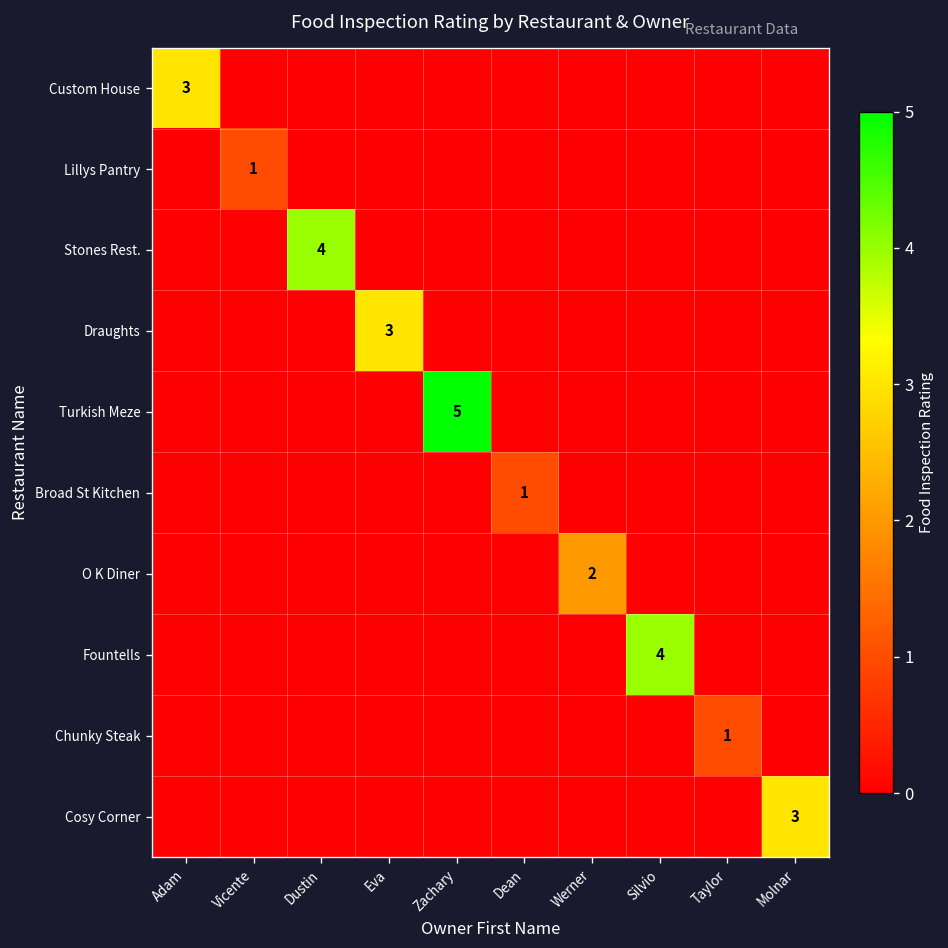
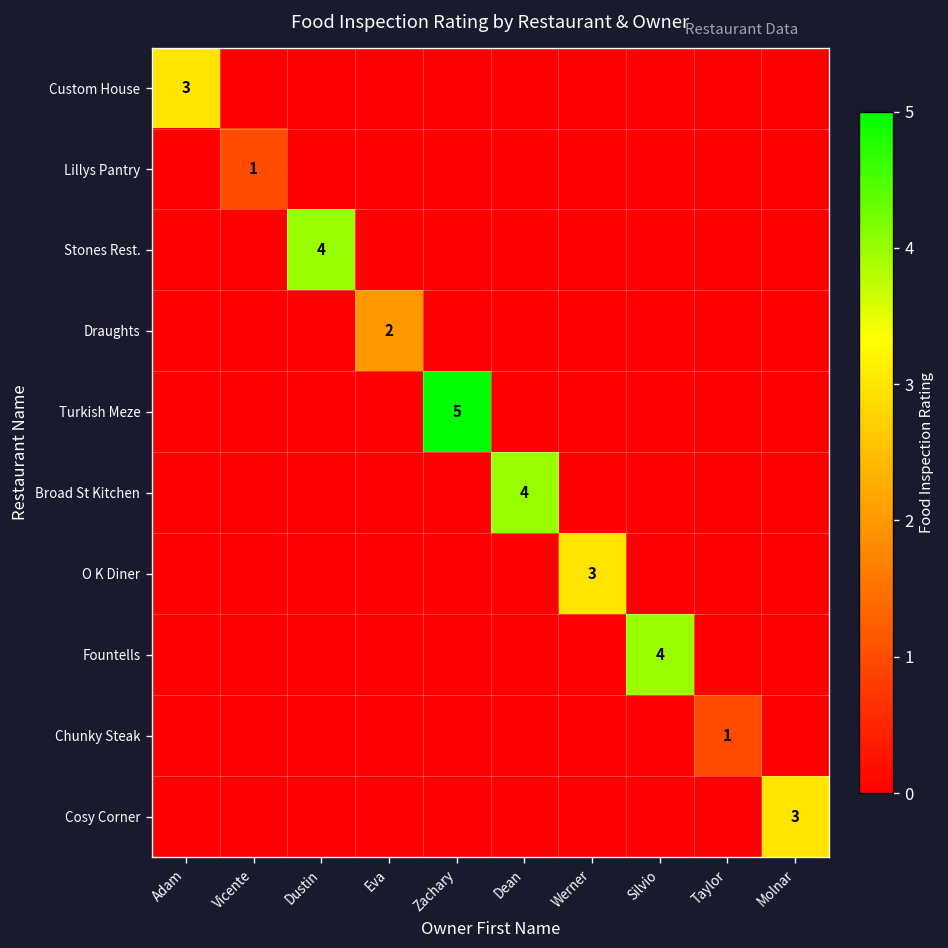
  {
    "Custom House": {
      "Adam": 3
    },
    "Lillys Pantry": {
      "Vicente": 1
    },
    "Stones Rest.": {
      "Dustin": 4
    },
    "Draughts": {
-     "Eva": 3
+     "Eva": 2
    },
    "Turkish Meze": {
      "Zachary": 5
    },
    "Broad St Kitchen": {
-     "Dean": 1
+     "Dean": 4
    },
    "O K Diner": {
-     "Werner": 2
+     "Werner": 3
    },
    "Fountells": {
      "Silvio": 4
    },
    "Chunky Steak": {
      "Taylor": 1
    },
    "Cosy Corner": {
      "Molnar": 3
    }
  }
